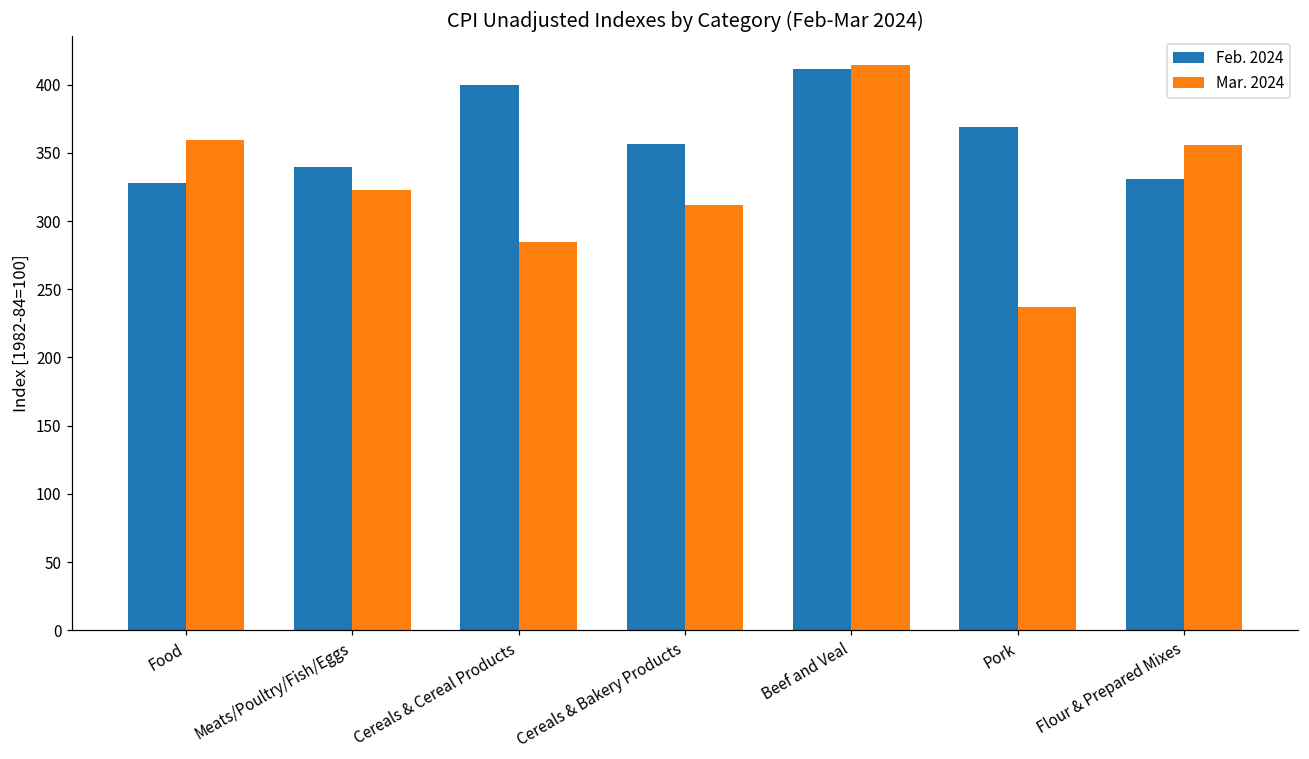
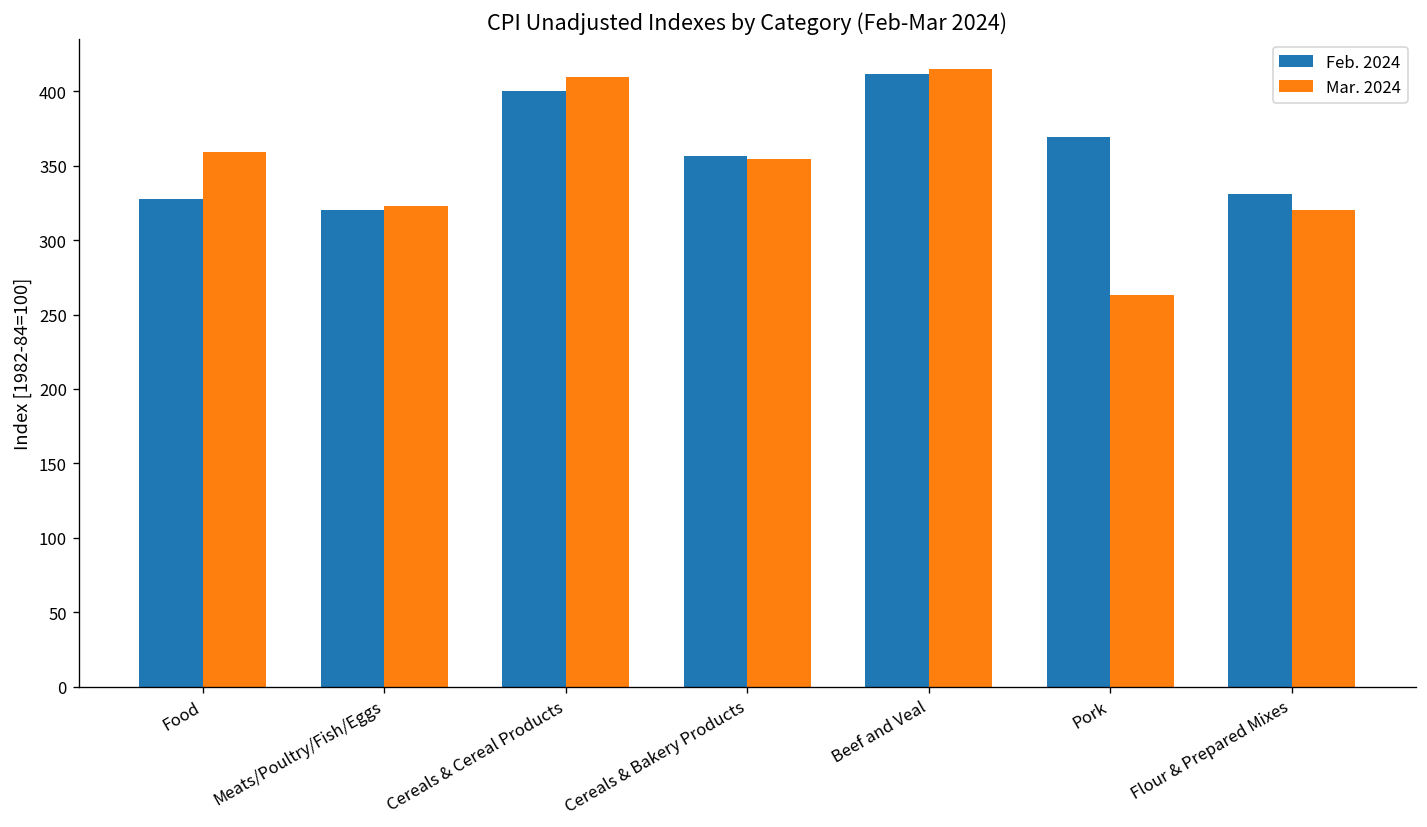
  {
    "Feb. 2024": {
      "Food": 328,
-     "Meats/Poultry/Fish/Eggs": 339,
+     "Meats/Poultry/Fish/Eggs": 320,
      "Cereals & Cereal Products": 400,
      "Cereals & Bakery Products": 357,
      "Beef and Veal": 412,
      "Pork": 369,
      "Flour & Prepared Mixes": 331
    },
    "Mar. 2024": {
      "Food": 359,
      "Meats/Poultry/Fish/Eggs": 323,
-     "Cereals & Cereal Products": 285,
-     "Cereals & Bakery Products": 311,
+     "Cereals & Cereal Products": 410,
+     "Cereals & Bakery Products": 355,
      "Beef and Veal": 415,
-     "Pork": 237,
-     "Flour & Prepared Mixes": 356
+     "Pork": 263,
+     "Flour & Prepared Mixes": 320
    }
  }
